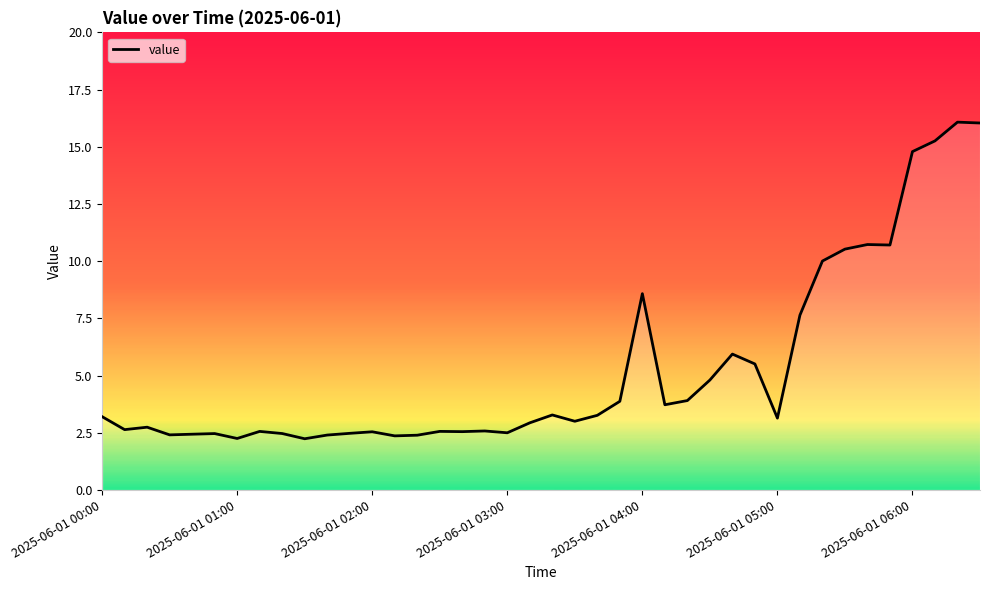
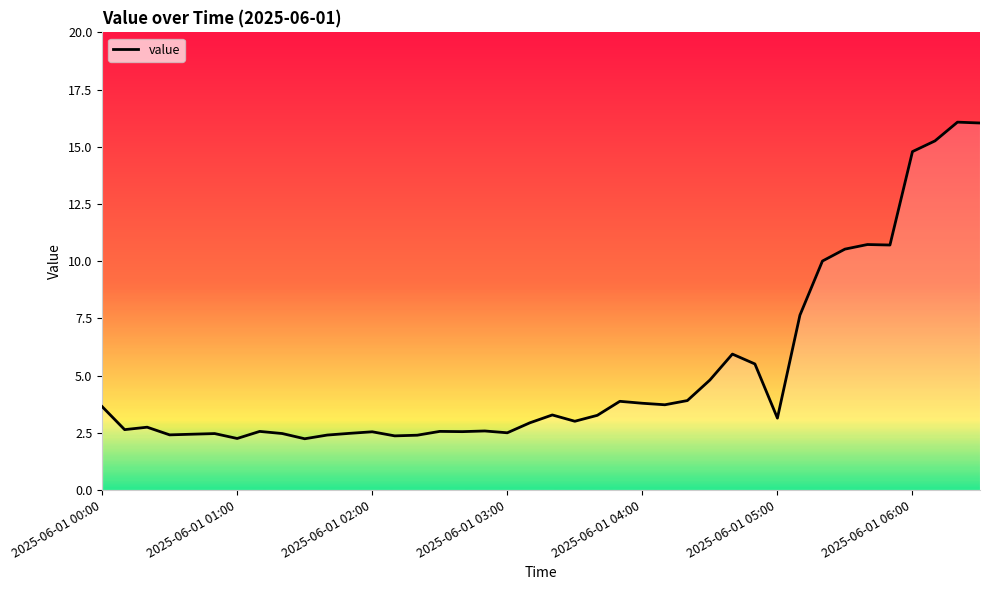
  {
-   "2025-06-01 00:00": 3.2,
+   "2025-06-01 00:00": 3.6,
    "2025-06-01 01:00": 2.3,
    "2025-06-01 02:00": 2.5,
    "2025-06-01 03:00": 2.5,
-   "2025-06-01 04:00": 8.6,
+   "2025-06-01 04:00": 3.8,
    "2025-06-01 05:00": 3.1,
    "2025-06-01 06:00": 14.8
  }
